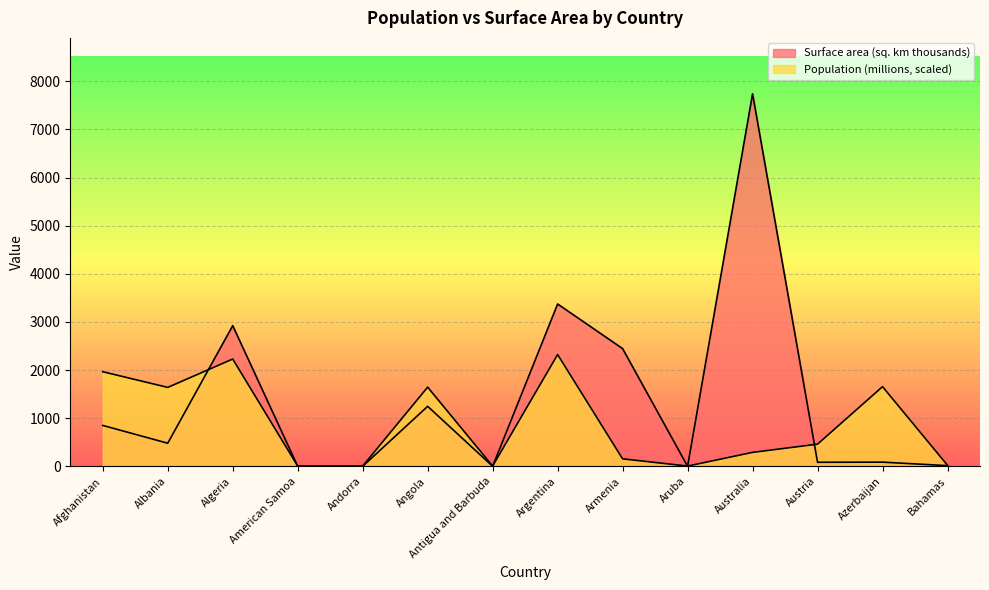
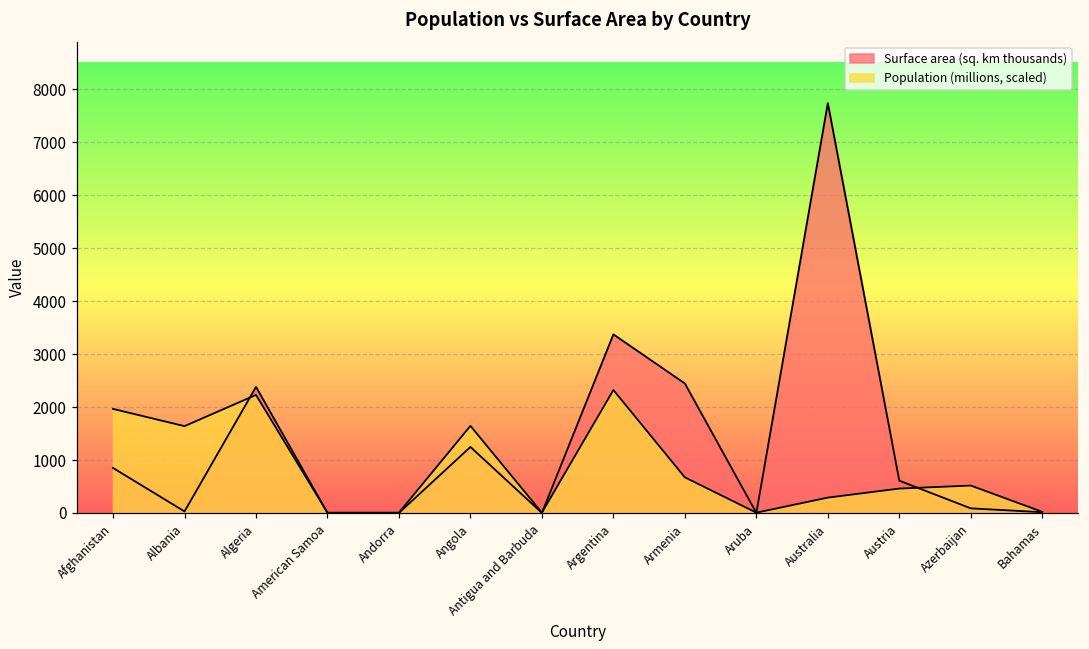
  {
    "Surface area (sq. km thousands)": {
      "Afghanistan": 800,
-     "Albania": 500,
-     "Algeria": 2900,
+     "Albania": 0,
+     "Algeria": 2400,
      "Angola": 1200,
      "Argentina": 3400,
      "Armenia": 2400,
      "Australia": 7700,
-     "Austria": 100,
+     "Austria": 600,
      "Azerbaijan": 100
    },
    "Population (millions, scaled)": {
      "Afghanistan": 2000,
      "Albania": 1600,
      "Algeria": 2200,
      "Angola": 1600,
      "Argentina": 2300,
-     "Armenia": 200,
+     "Armenia": 700,
      "Australia": 300,
      "Austria": 500,
-     "Azerbaijan": 1700
+     "Azerbaijan": 500
    }
  }
